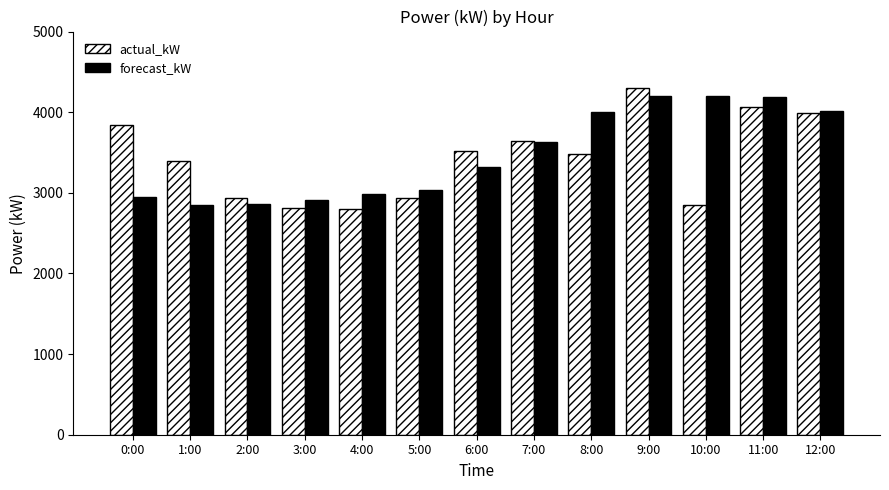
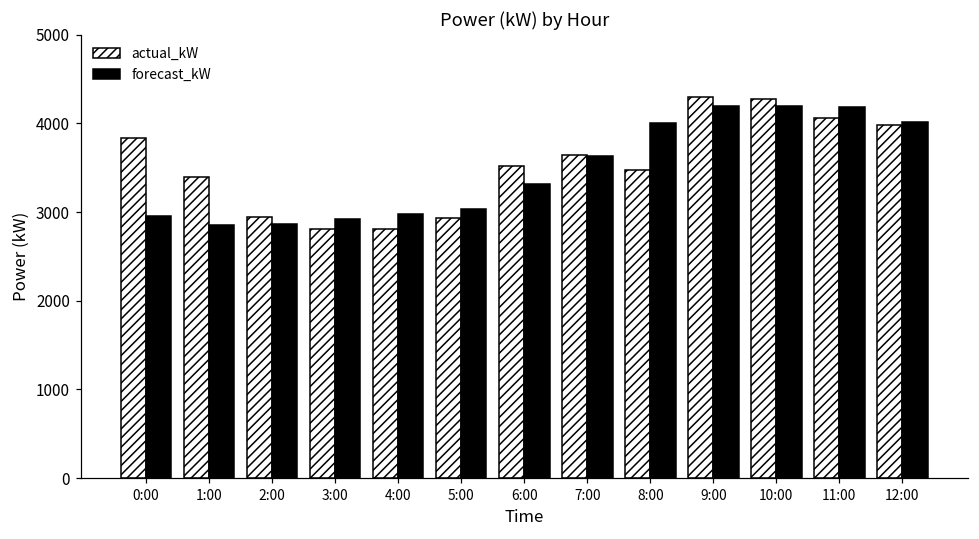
  {
    "actual_kW": {
      "0:00": 3800,
      "1:00": 3400,
      "2:00": 2900,
      "3:00": 2800,
      "4:00": 2800,
      "5:00": 2900,
      "6:00": 3500,
      "7:00": 3600,
      "8:00": 3500,
      "9:00": 4300,
-     "10:00": 2800,
+     "10:00": 4300,
      "11:00": 4100,
      "12:00": 4000
    },
    "forecast_kW": {
      "0:00": 3000,
      "1:00": 2900,
      "2:00": 2900,
      "3:00": 2900,
      "4:00": 3000,
      "5:00": 3000,
      "6:00": 3300,
      "7:00": 3600,
      "8:00": 4000,
      "9:00": 4200,
      "10:00": 4200,
      "11:00": 4200,
      "12:00": 4000
    }
  }
